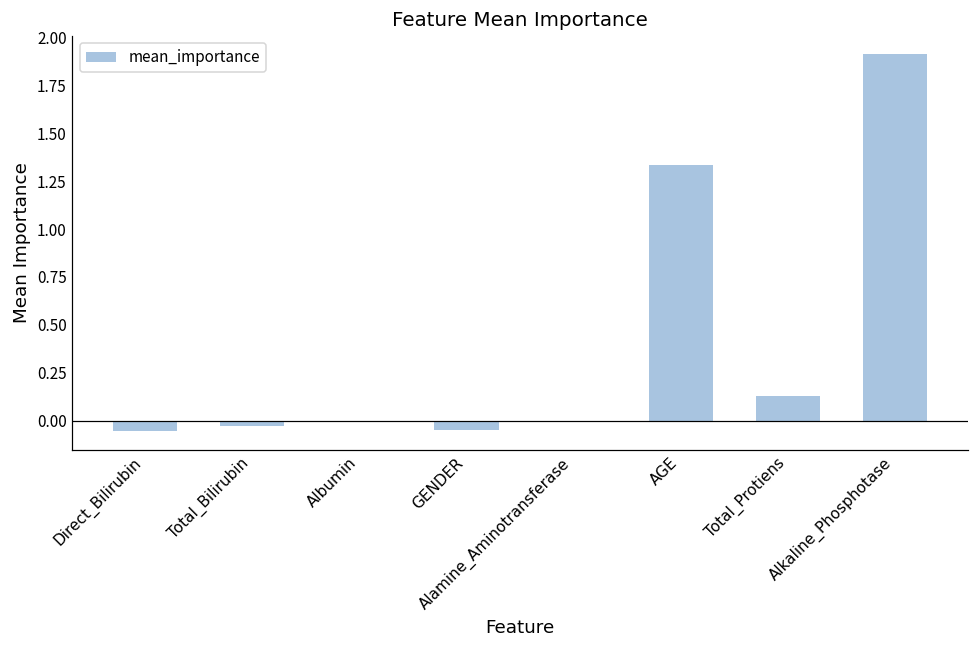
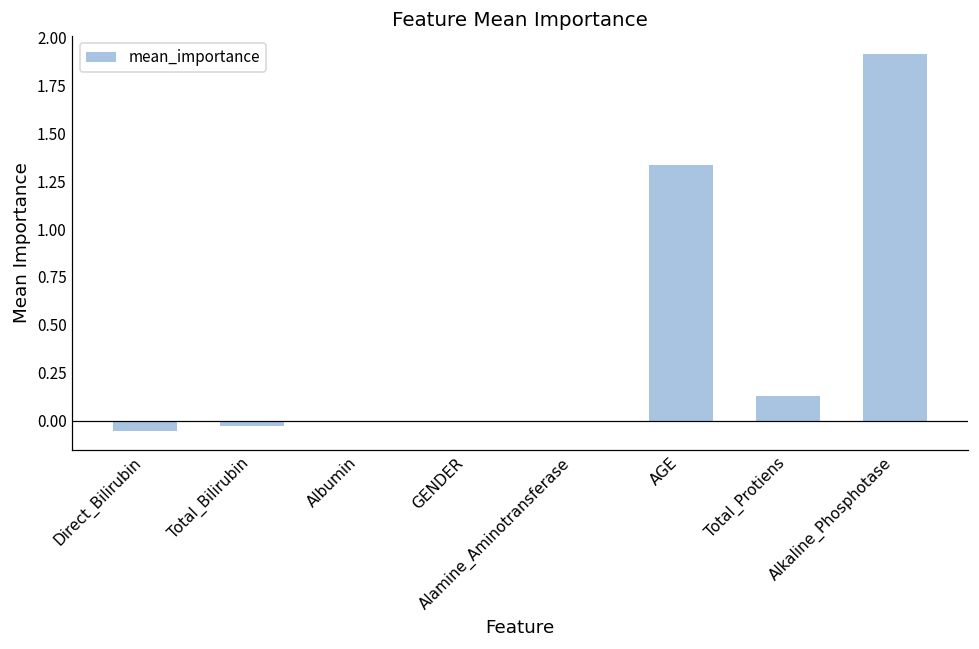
  {
    "Direct_Bilirubin": -0.06,
    "Total_Bilirubin": -0.03,
-   "GENDER": -0.05,
+   "GENDER": 0.00,
    "AGE": 1.34,
    "Total_Protiens": 0.13,
    "Alkaline_Phosphotase": 1.91
  }
